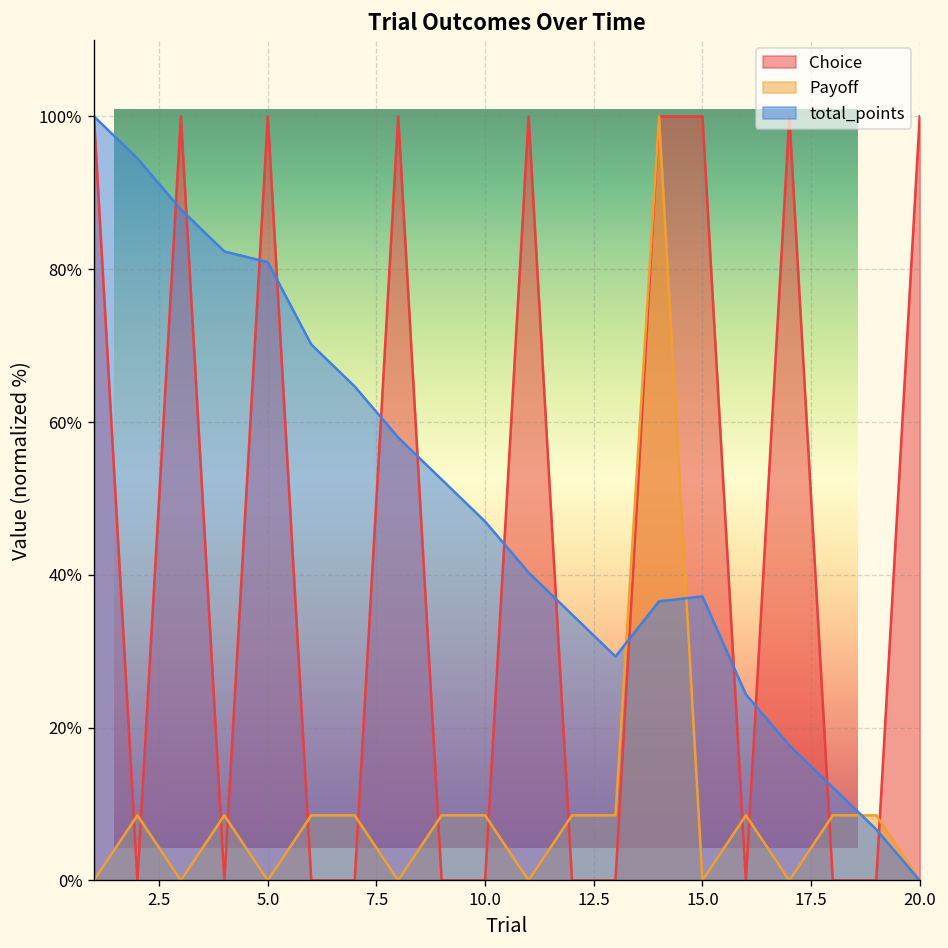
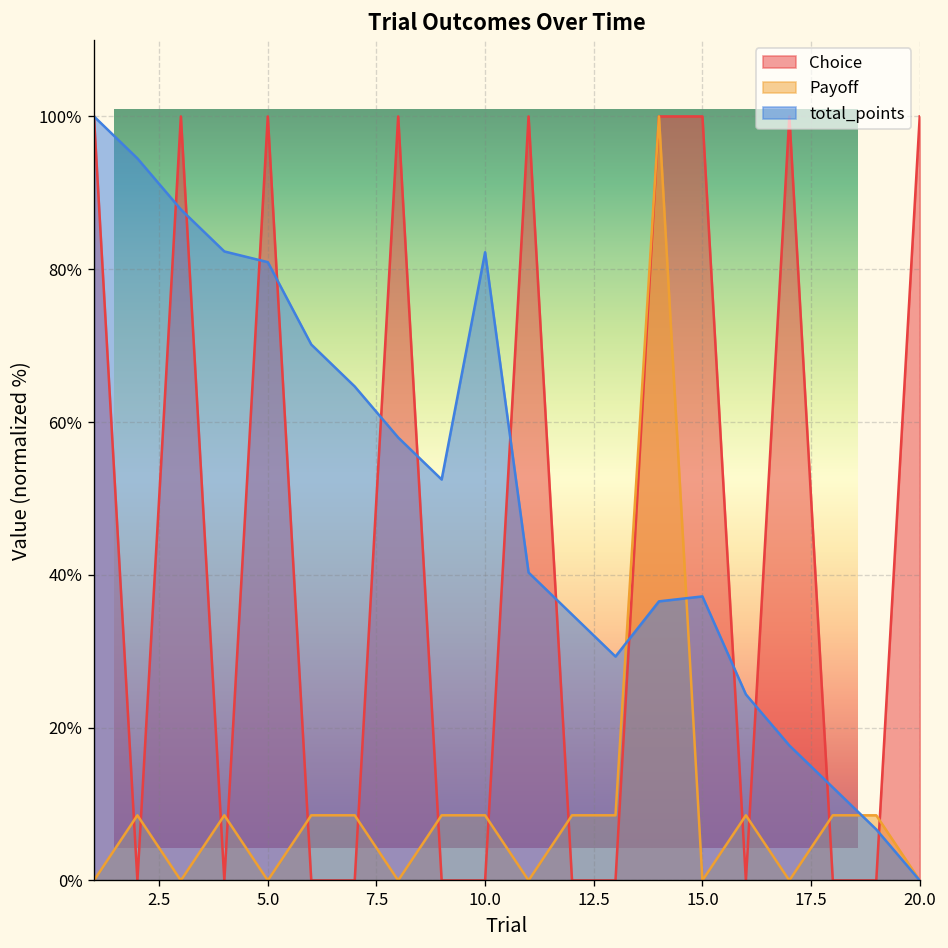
  {
    "Trial Outcomes Over Time": {
      "Choice": {
        "5.0": "100%",
        "10.0": "0%",
        "15.0": "100%",
        "20.0": "100%"
      },
      "Payoff": {
        "5.0": "0%",
        "10.0": "9%",
        "15.0": "0%"
      },
      "total_points": {
        "5.0": "81%",
-       "10.0": "47%",
+       "10.0": "82%",
        "15.0": "37%"
      }
    }
  }
